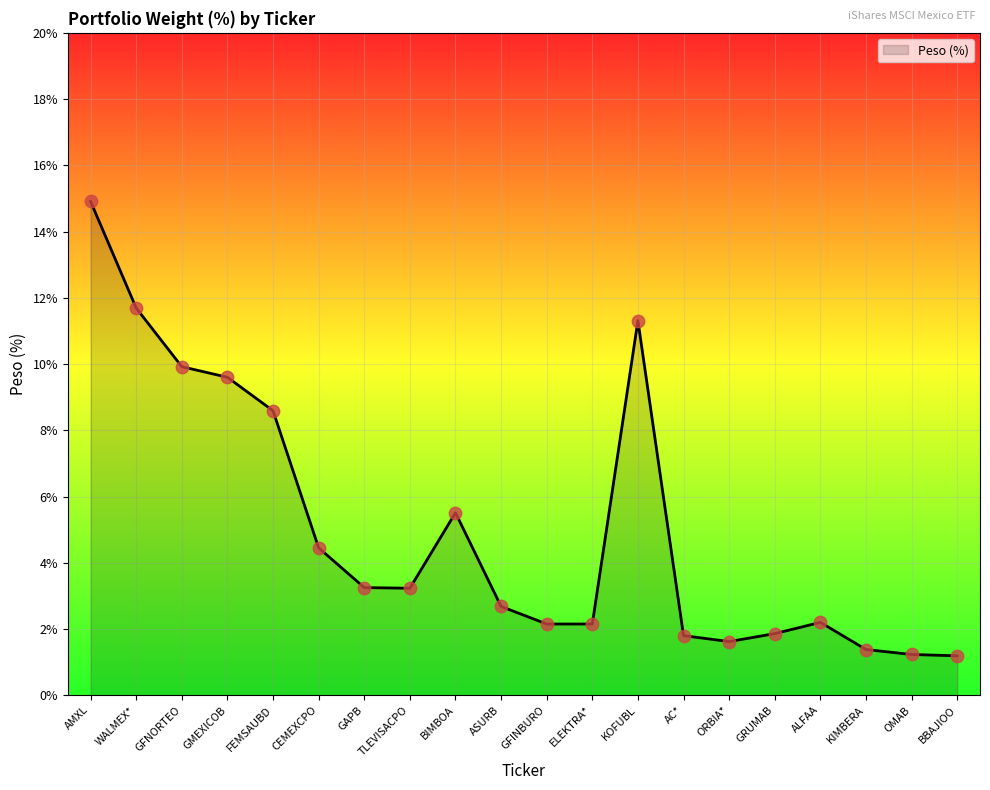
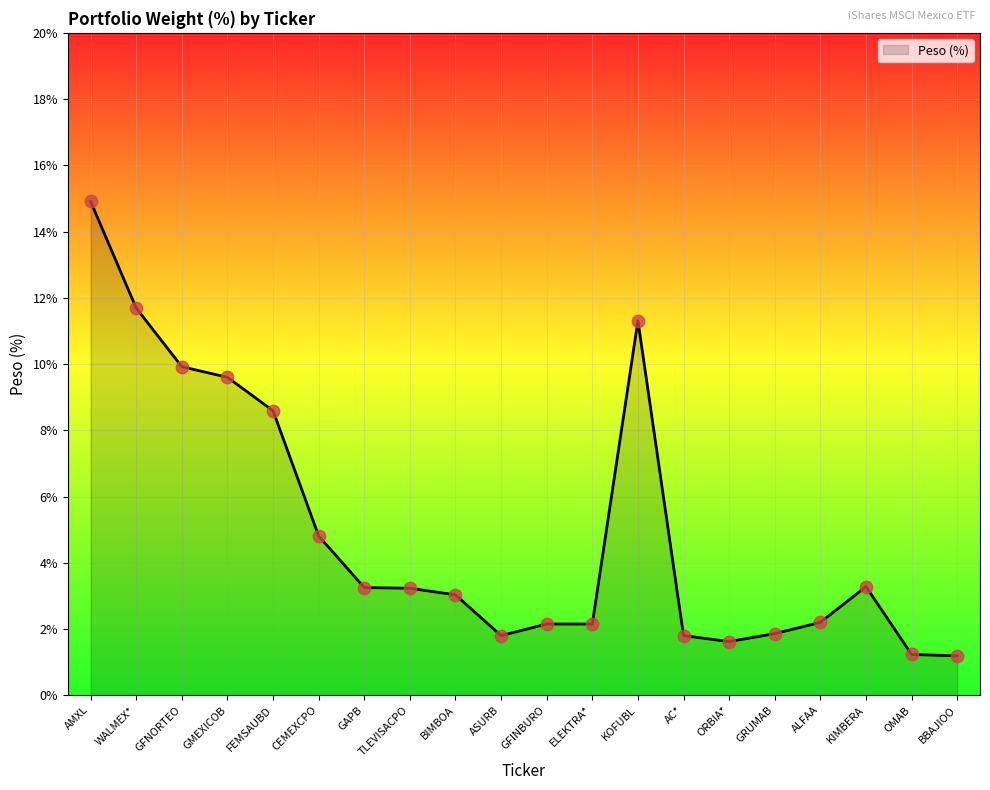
  {
    "AMXL": "14.9%",
    "WALMEX*": "11.7%",
    "GFNORTEO": "9.9%",
    "GMEXICOB": "9.6%",
    "FEMSAUBD": "8.6%",
-   "CEMEXCPO": "4.5%",
+   "CEMEXCPO": "4.8%",
    "GAPB": "3.3%",
    "TLEVISACPO": "3.2%",
-   "BIMBOA": "5.5%",
-   "ASURB": "2.7%",
+   "BIMBOA": "3.0%",
+   "ASURB": "1.8%",
    "GFINBURO": "2.2%",
    "ELEKTRA*": "2.2%",
    "KOFUBL": "11.3%",
    "AC*": "1.8%",
    "ORBIA*": "1.6%",
    "GRUMAB": "1.9%",
    "ALFAA": "2.2%",
-   "KIMBERA": "1.4%",
+   "KIMBERA": "3.3%",
    "OMAB": "1.2%",
    "BBAJIOO": "1.2%"
  }
